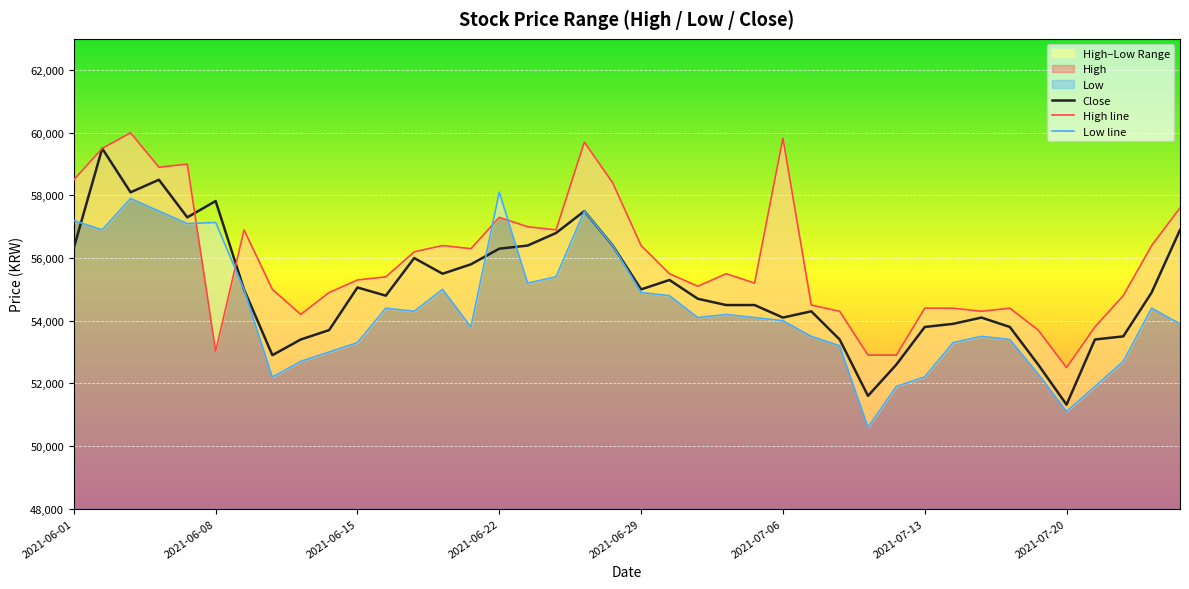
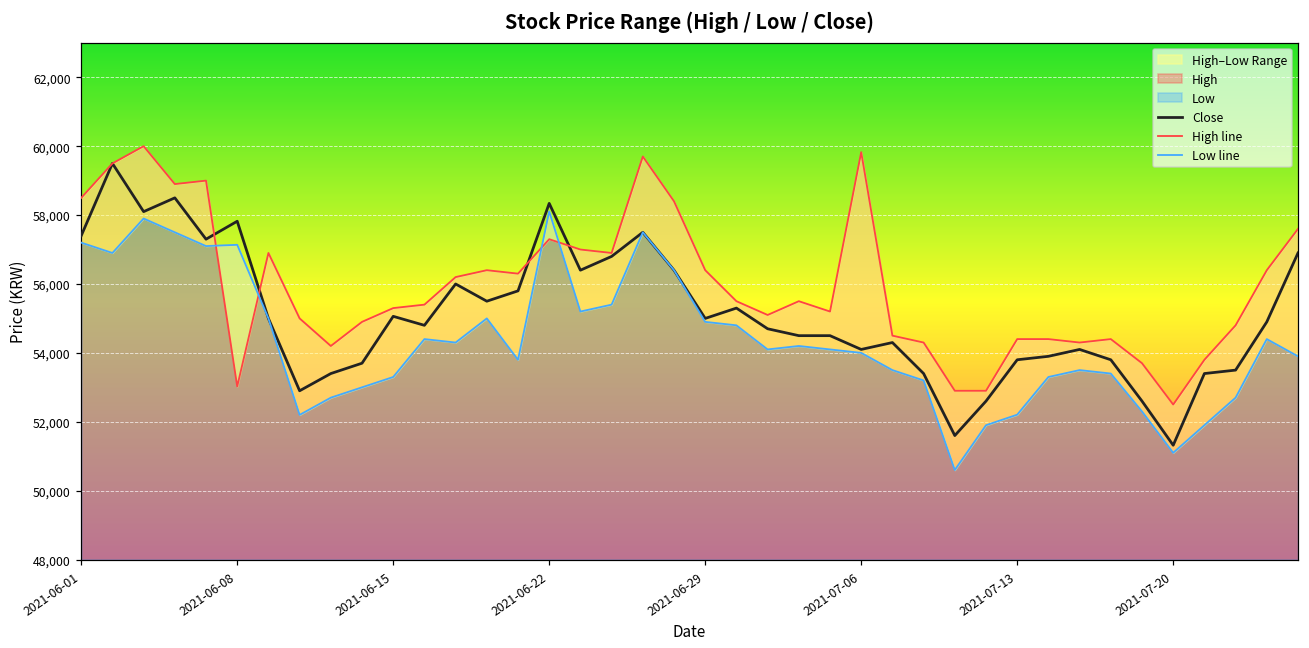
  {
    "Close": {
-     "2021-06-01": "56,300",
+     "2021-06-01": "57,400",
      "2021-06-08": "57,800",
      "2021-06-15": "55,100",
-     "2021-06-22": "56,300",
+     "2021-06-22": "58,300",
      "2021-06-29": "55,000",
      "2021-07-06": "54,100",
      "2021-07-13": "53,800",
      "2021-07-20": "51,300"
    },
    "High": {
      "2021-06-08": "53,000",
      "2021-06-22": "57,300"
    },
    "Low": {
      "2021-06-01": "57,200",
      "2021-06-15": "53,300",
      "2021-06-29": "54,900",
      "2021-07-06": "54,000",
      "2021-07-13": "52,200",
      "2021-07-20": "51,100"
    }
  }
